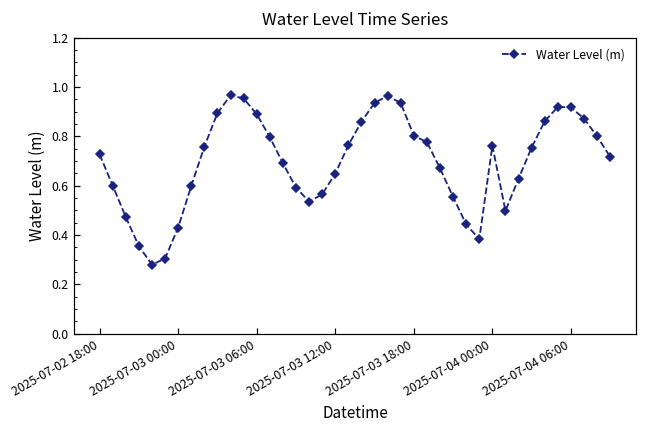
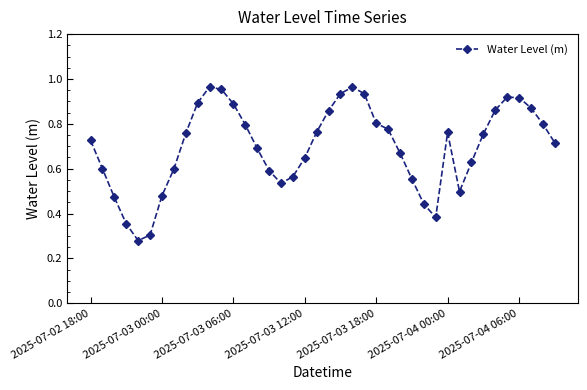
  {
    "2025-07-02 18:00": 0.73,
-   "2025-07-03 00:00": 0.43,
+   "2025-07-03 00:00": 0.48,
    "2025-07-03 06:00": 0.89,
    "2025-07-03 12:00": 0.65,
    "2025-07-03 18:00": 0.80,
    "2025-07-04 00:00": 0.76,
    "2025-07-04 06:00": 0.92
  }
